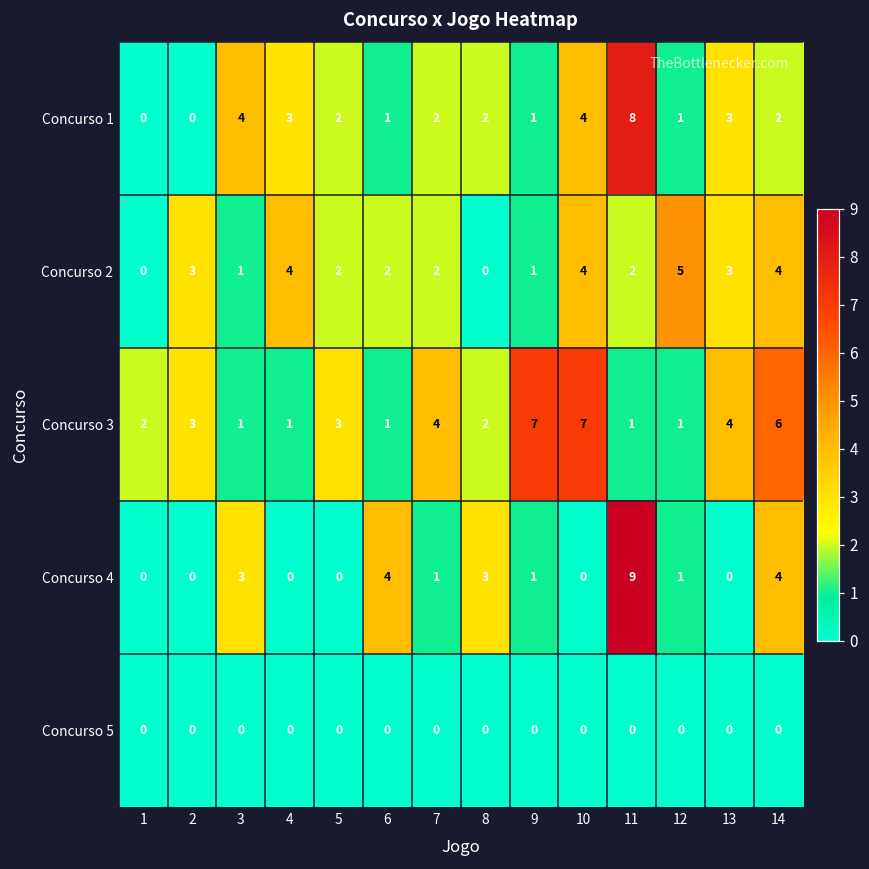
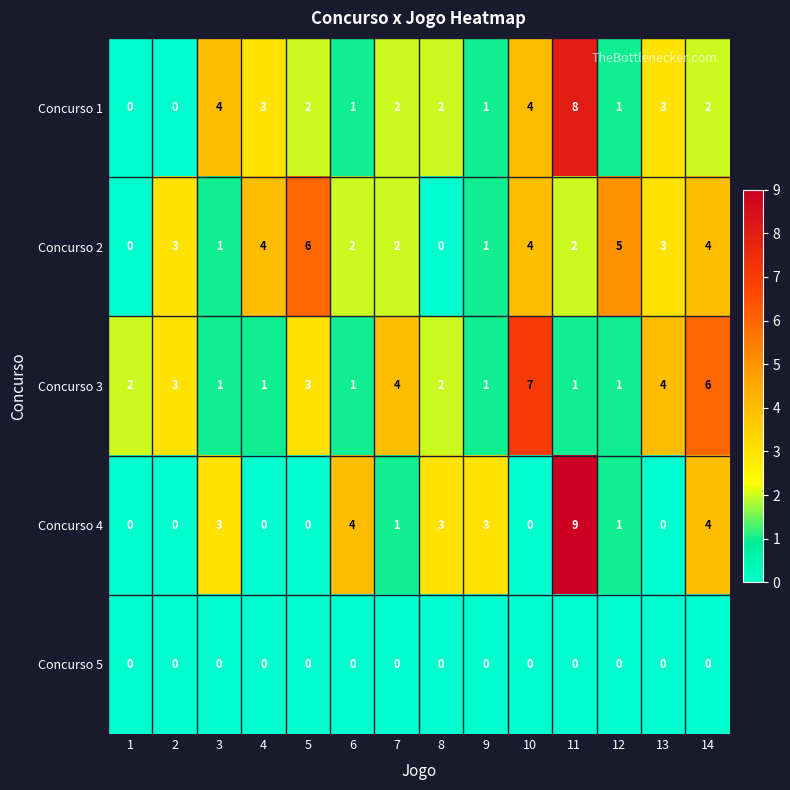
  {
    "Concurso 1": {
      "1": 0,
      "2": 0,
      "3": 4,
      "4": 3,
      "5": 2,
      "6": 1,
      "7": 2,
      "8": 2,
      "9": 1,
      "10": 4,
      "11": 8,
      "12": 1,
      "14": 2
    },
    "Concurso 2": {
      "1": 0,
      "2": 3,
      "3": 1,
      "4": 4,
-     "5": 2,
+     "5": 6,
      "6": 2,
      "7": 2,
      "8": 0,
      "9": 1,
      "10": 4,
      "11": 2,
      "12": 5,
      "13": 3,
      "14": 4
    },
    "Concurso 3": {
      "1": 2,
      "2": 3,
      "3": 1,
      "4": 1,
      "5": 3,
      "6": 1,
      "7": 4,
      "8": 2,
-     "9": 7,
+     "9": 1,
      "10": 7,
      "11": 1,
      "12": 1,
      "13": 4,
      "14": 6
    },
    "Concurso 4": {
      "1": 0,
      "2": 0,
      "3": 3,
      "4": 0,
      "5": 0,
      "6": 4,
      "7": 1,
      "8": 3,
-     "9": 1,
+     "9": 3,
      "10": 0,
      "11": 9,
      "12": 1,
      "13": 0,
      "14": 4
    },
    "Concurso 5": {
      "1": 0,
      "2": 0,
      "3": 0,
      "4": 0,
      "5": 0,
      "6": 0,
      "7": 0,
      "8": 0,
      "9": 0,
      "10": 0,
      "11": 0,
      "12": 0,
      "13": 0,
      "14": 0
    }
  }
